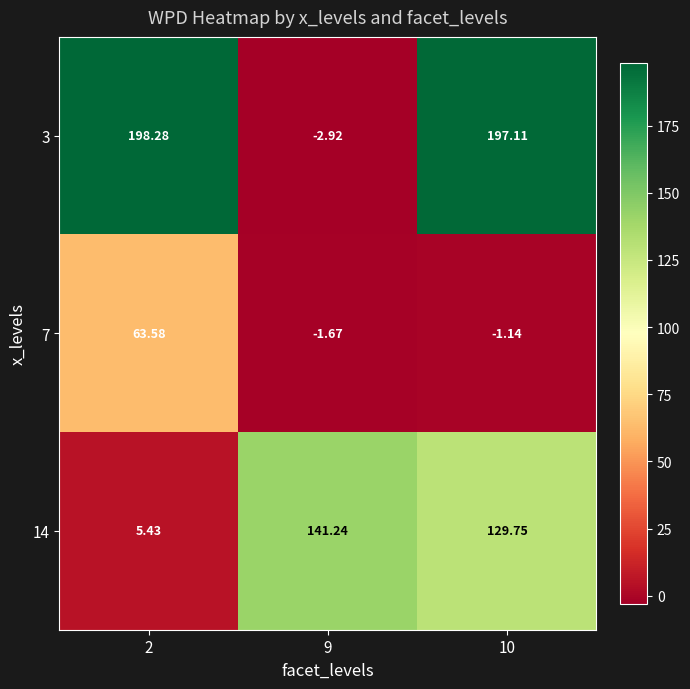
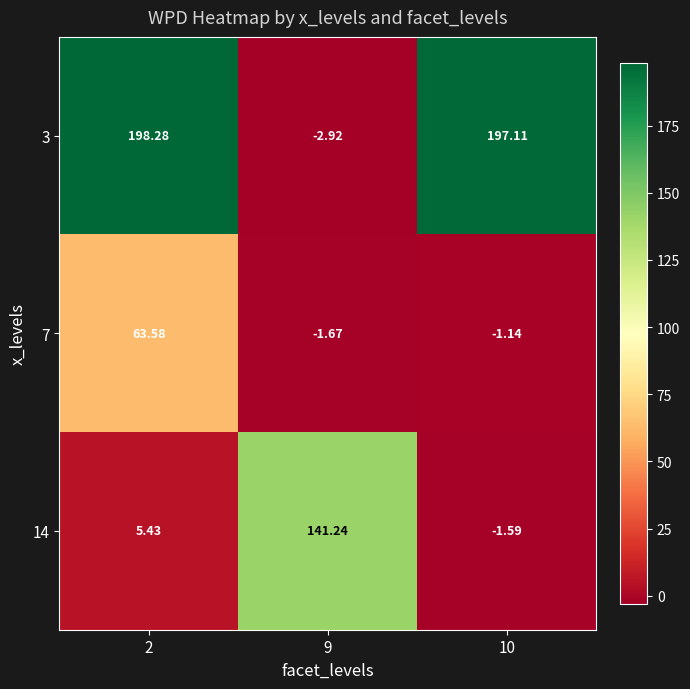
  {
    "3": {
      "2": 198.28,
      "9": -2.92,
      "10": 197.11
    },
    "7": {
      "2": 63.58,
      "9": -1.67,
      "10": -1.14
    },
    "14": {
      "2": 5.43,
      "9": 141.24,
-     "10": 129.75
+     "10": -1.59
    }
  }
